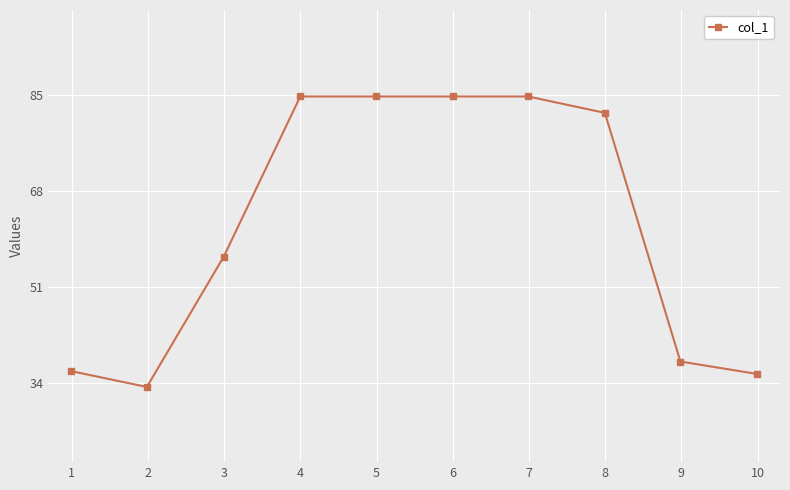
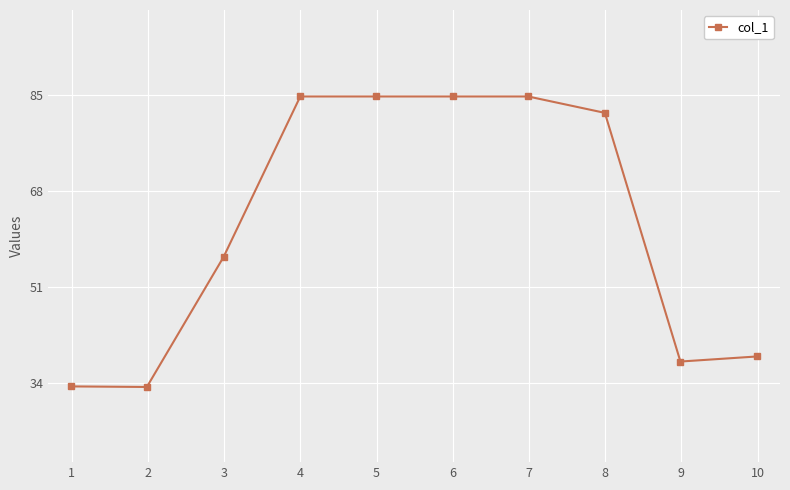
  {
-   "1": 36,
+   "1": 33,
    "2": 33,
    "3": 56,
    "4": 85,
    "5": 85,
    "6": 85,
    "7": 85,
    "8": 82,
    "9": 38,
-   "10": 36
+   "10": 39
  }
